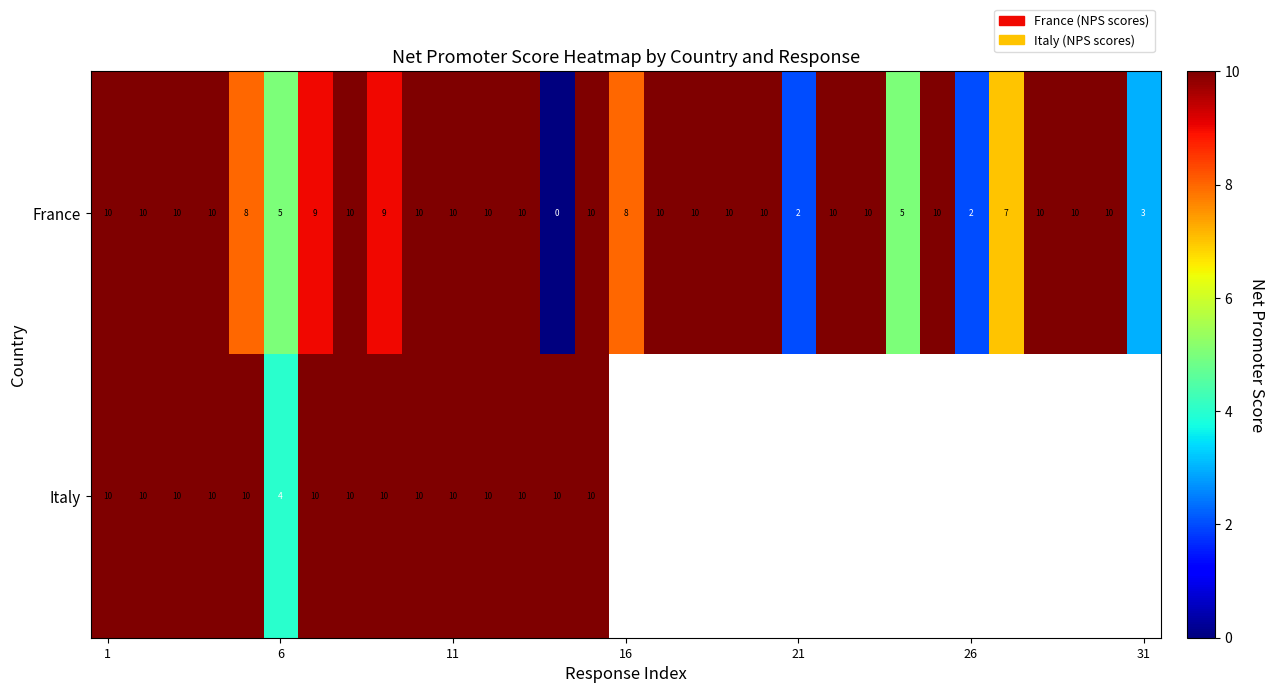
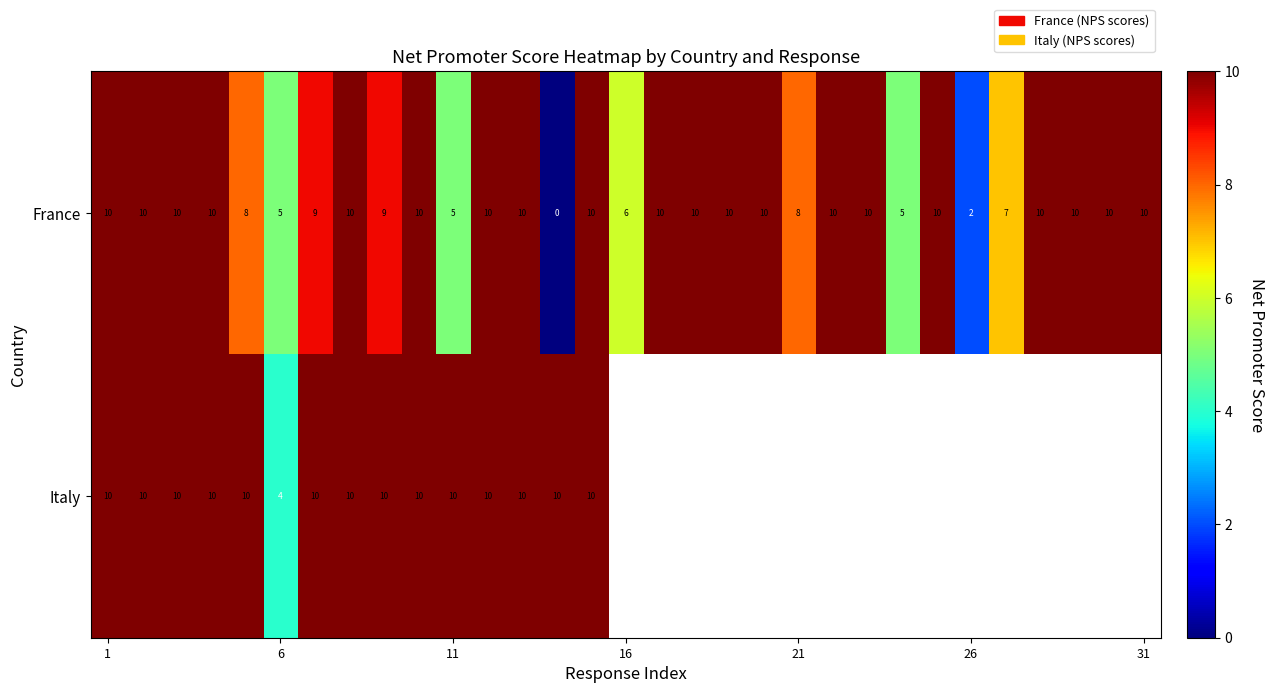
  {
    "France": {
      "1": 10,
      "6": 5,
-     "11": 10,
-     "16": 8,
-     "21": 2,
+     "11": 5,
+     "16": 6,
+     "21": 8,
      "26": 2,
-     "31": 3
+     "31": 10
    },
    "Italy": {
      "1": 10,
      "6": 4,
      "11": 10
    }
  }
